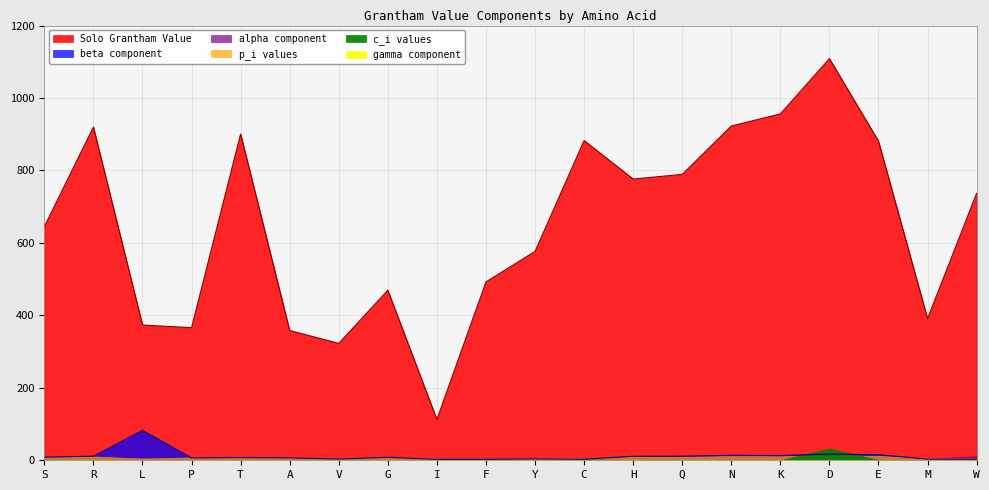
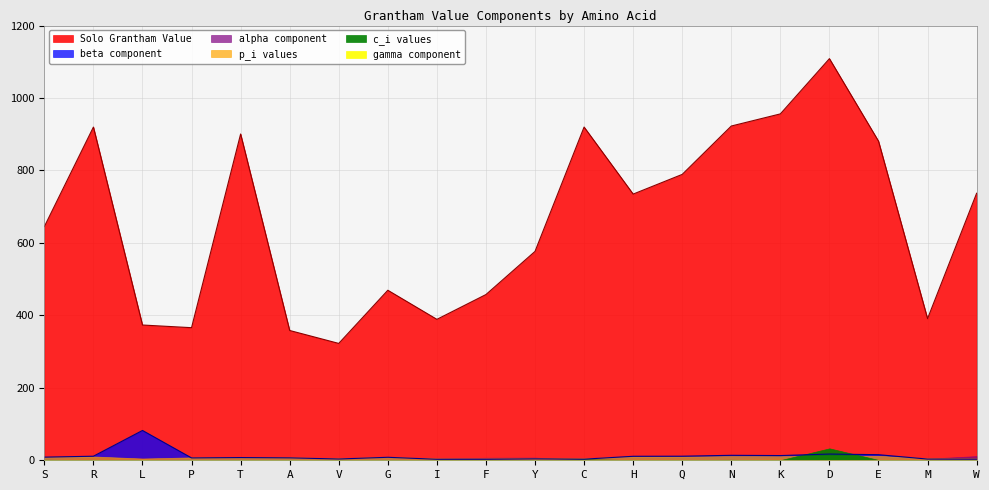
  {
    "Solo Grantham Value": {
      "S": 650,
      "R": 920,
      "L": 370,
      "P": 370,
      "T": 900,
      "A": 360,
      "V": 320,
      "G": 470,
-     "I": 110,
-     "F": 490,
+     "I": 390,
+     "F": 460,
      "Y": 580,
-     "C": 880,
-     "H": 780,
+     "C": 920,
+     "H": 730,
      "Q": 790,
      "N": 920,
      "K": 960,
      "D": 1110,
      "E": 880,
      "M": 390,
      "W": 740
    },
    "beta component": {
      "L": 80
    },
    "c_i values": {
      "D": 30
    }
  }
